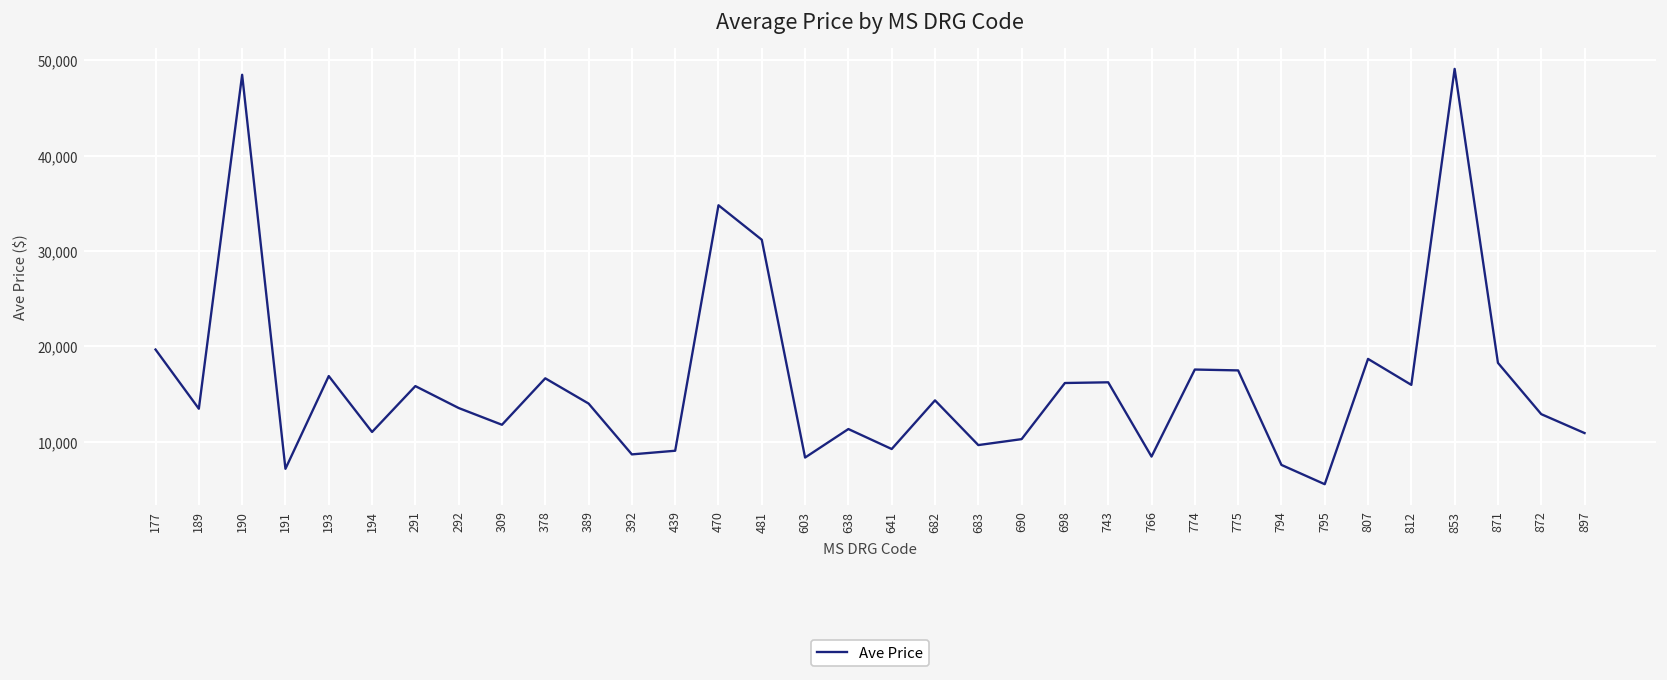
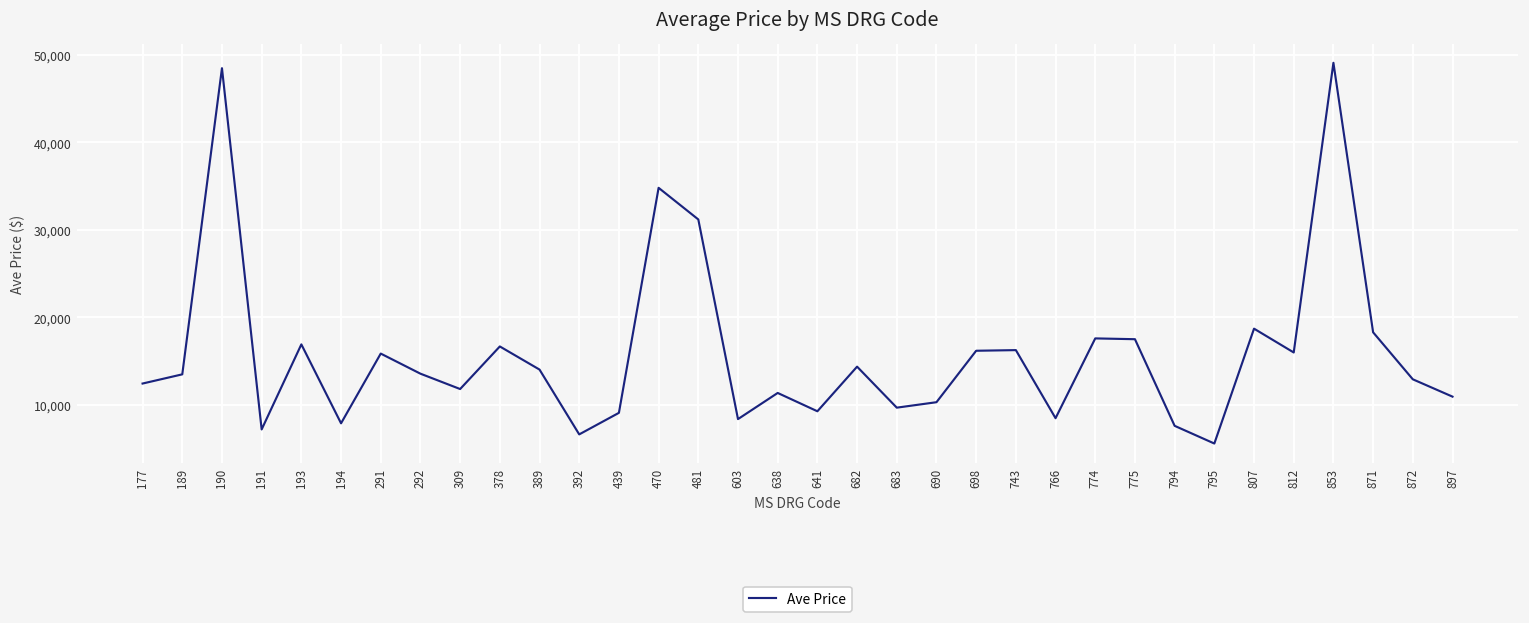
  {
-   "177": "20,000",
+   "177": "12,000",
    "189": "13,000",
    "190": "49,000",
    "191": "7,000",
    "193": "17,000",
-   "194": "11,000",
+   "194": "8,000",
    "291": "16,000",
    "292": "14,000",
    "309": "12,000",
    "378": "17,000",
    "389": "14,000",
-   "392": "9,000",
+   "392": "7,000",
    "439": "9,000",
    "470": "35,000",
    "481": "31,000",
    "603": "8,000",
    "638": "11,000",
    "641": "9,000",
    "682": "14,000",
    "683": "10,000",
    "690": "10,000",
    "698": "16,000",
    "743": "16,000",
    "766": "8,000",
    "774": "18,000",
    "775": "17,000",
    "794": "8,000",
    "795": "6,000",
    "807": "19,000",
    "812": "16,000",
    "853": "49,000",
    "871": "18,000",
    "872": "13,000",
    "897": "11,000"
  }
